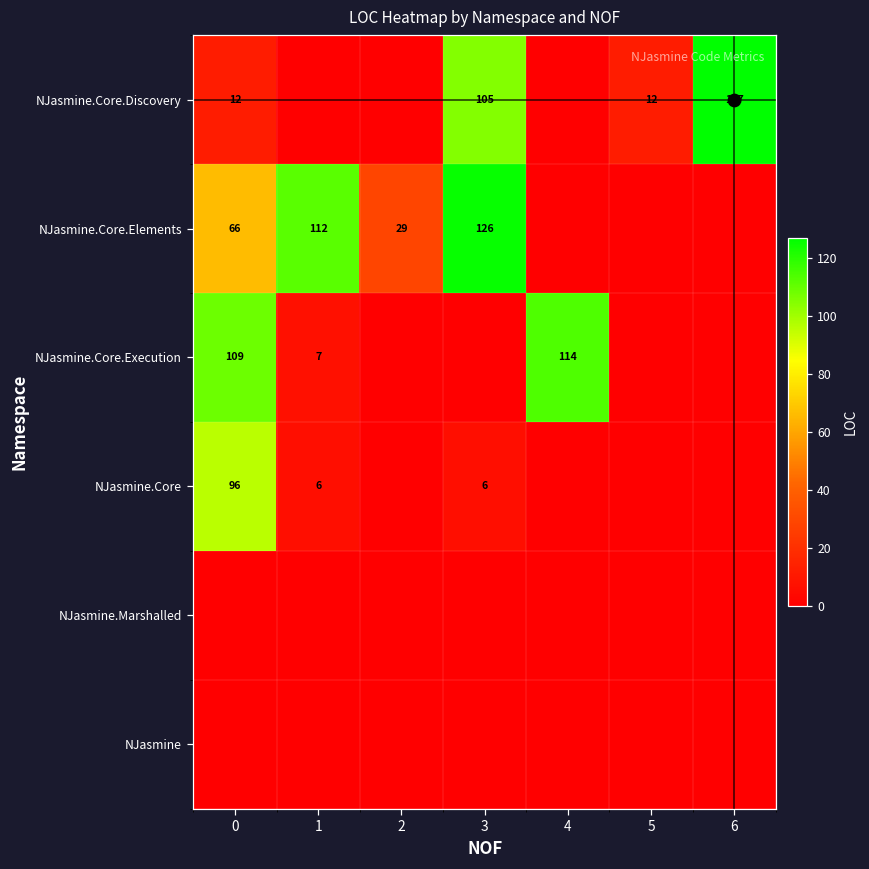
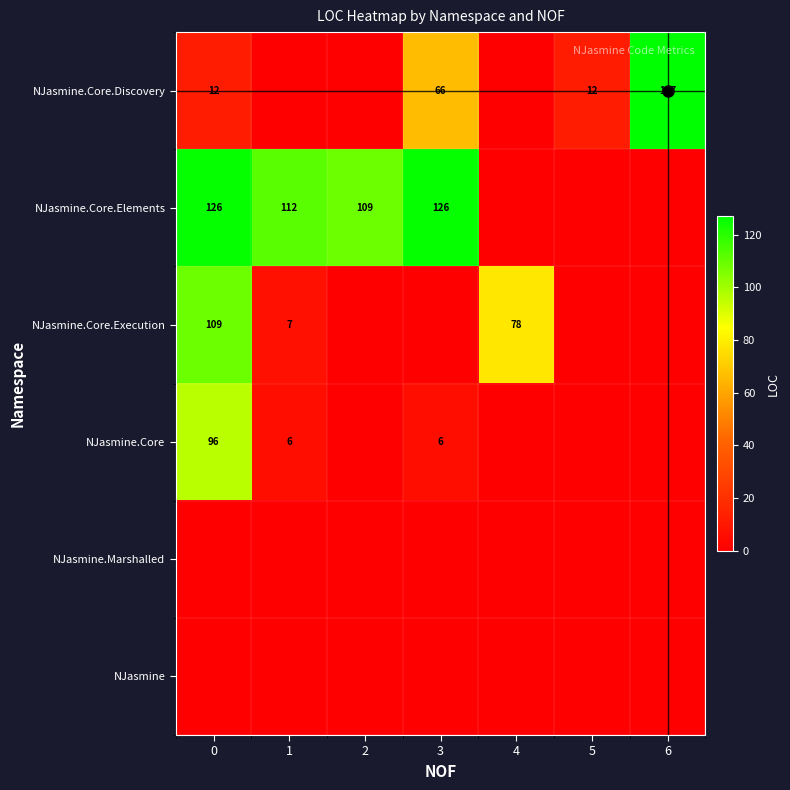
  {
    "NJasmine.Core.Discovery": {
      "0": 12,
-     "3": 105,
+     "3": 66,
      "5": 12
    },
    "NJasmine.Core.Elements": {
-     "0": 66,
+     "0": 126,
      "1": 112,
-     "2": 29,
+     "2": 109,
      "3": 126
    },
    "NJasmine.Core.Execution": {
      "0": 109,
      "1": 7,
-     "4": 114
+     "4": 78
    },
    "NJasmine.Core": {
      "0": 96,
      "1": 6,
      "3": 6
    }
  }
